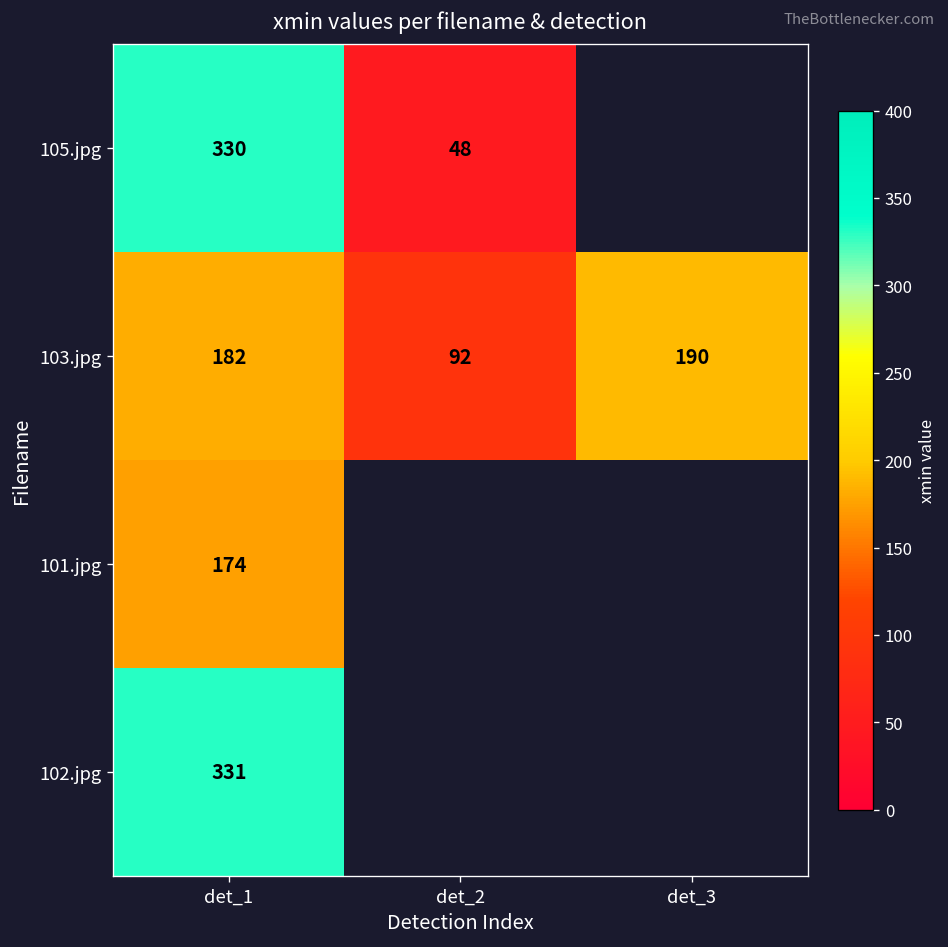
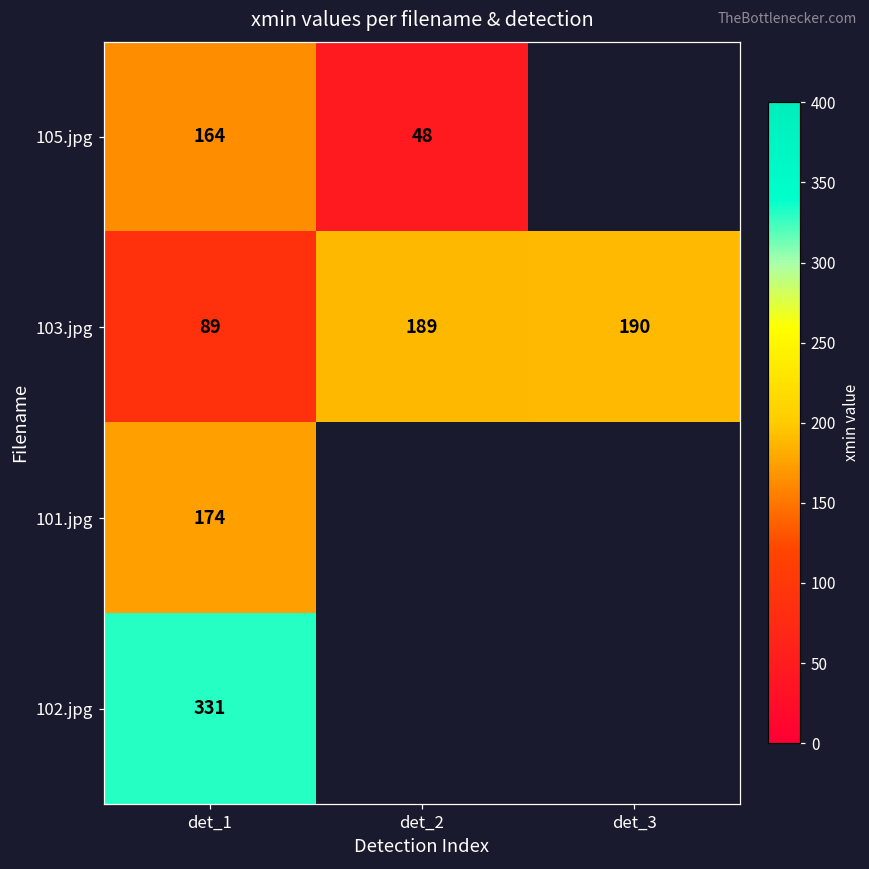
  {
    "105.jpg": {
-     "det_1": 330,
+     "det_1": 164,
      "det_2": 48
    },
    "103.jpg": {
-     "det_1": 182,
-     "det_2": 92,
+     "det_1": 89,
+     "det_2": 189,
      "det_3": 190
    },
    "101.jpg": {
      "det_1": 174
    },
    "102.jpg": {
      "det_1": 331
    }
  }
